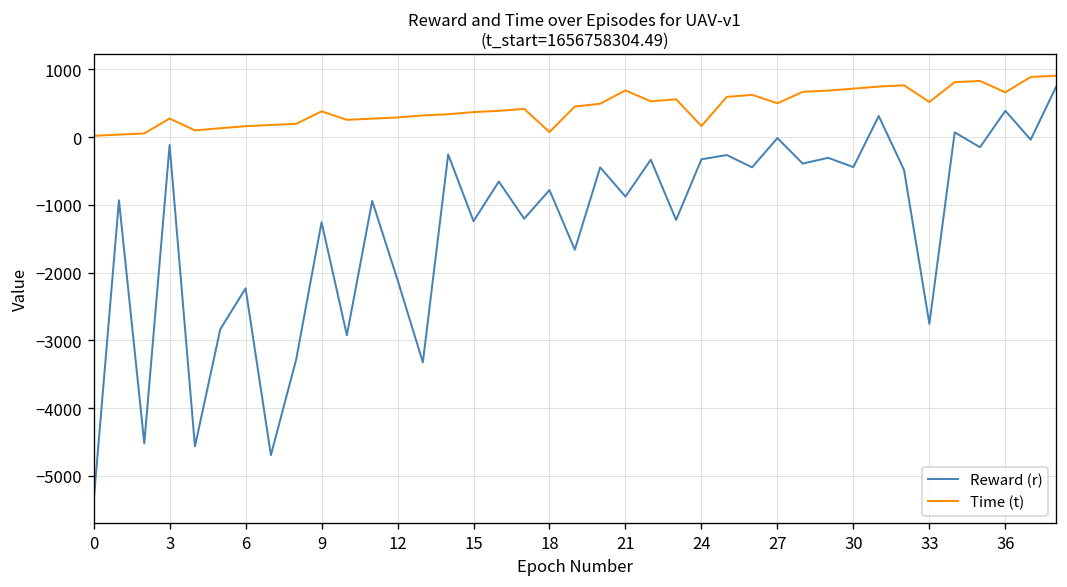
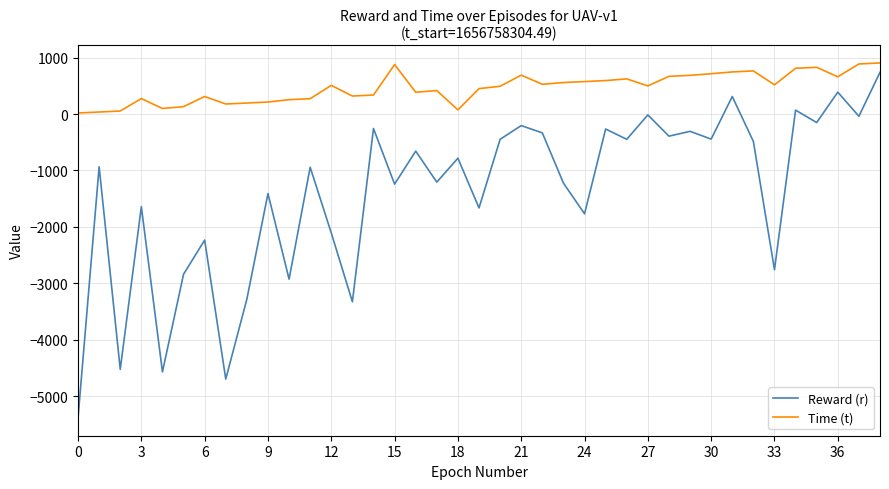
  {
    "Reward (r)": {
      "0": -5400,
-     "3": -100,
+     "3": -1600,
      "6": -2200,
-     "9": -1300,
+     "9": -1400,
      "12": -2100,
      "15": -1200,
      "18": -800,
-     "21": -900,
-     "24": -300,
+     "21": -200,
+     "24": -1800,
      "27": 0,
      "30": -400,
      "33": -2800,
      "36": 400
    },
    "Time (t)": {
      "0": 0,
      "3": 300,
-     "6": 200,
-     "9": 400,
-     "12": 300,
-     "15": 400,
+     "6": 300,
+     "9": 200,
+     "12": 500,
+     "15": 900,
      "18": 100,
      "21": 700,
-     "24": 200,
+     "24": 600,
      "27": 500,
      "30": 700,
      "33": 500,
      "36": 700
    }
  }
